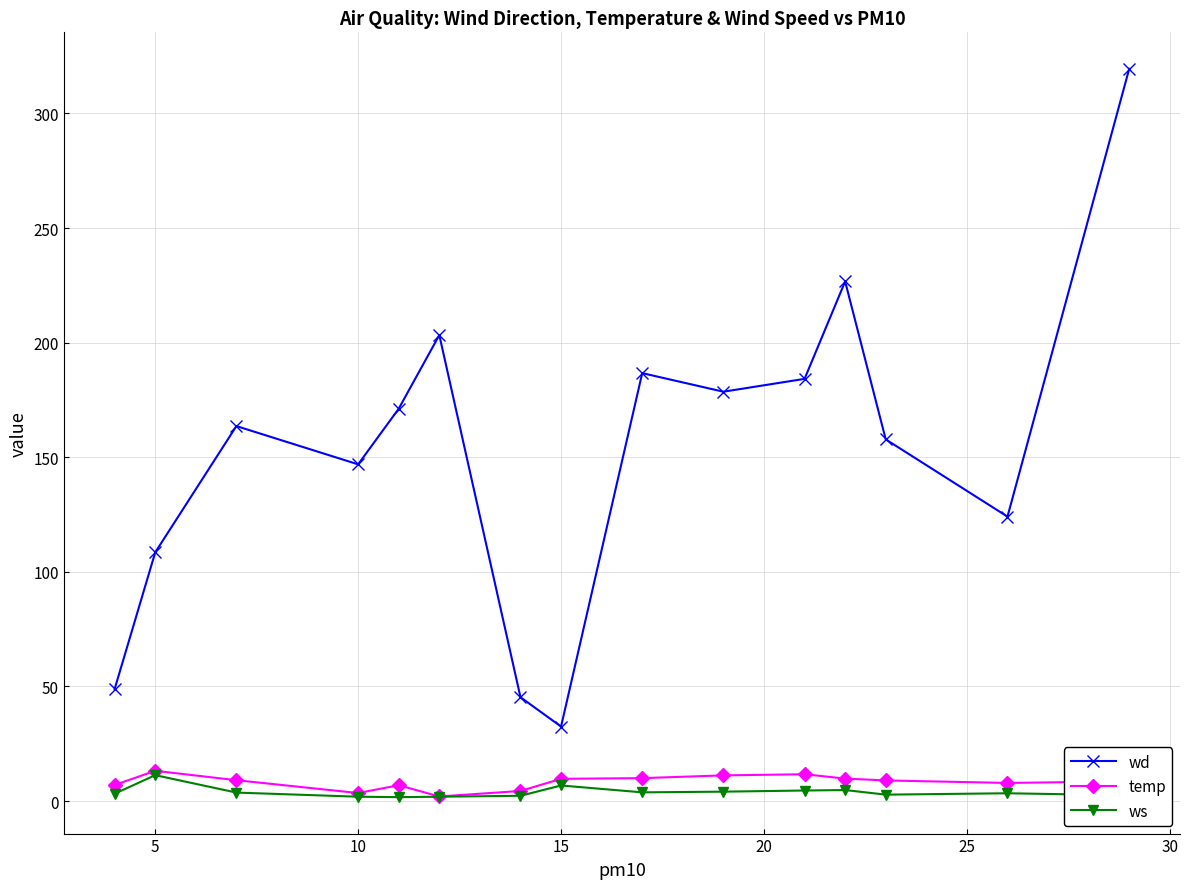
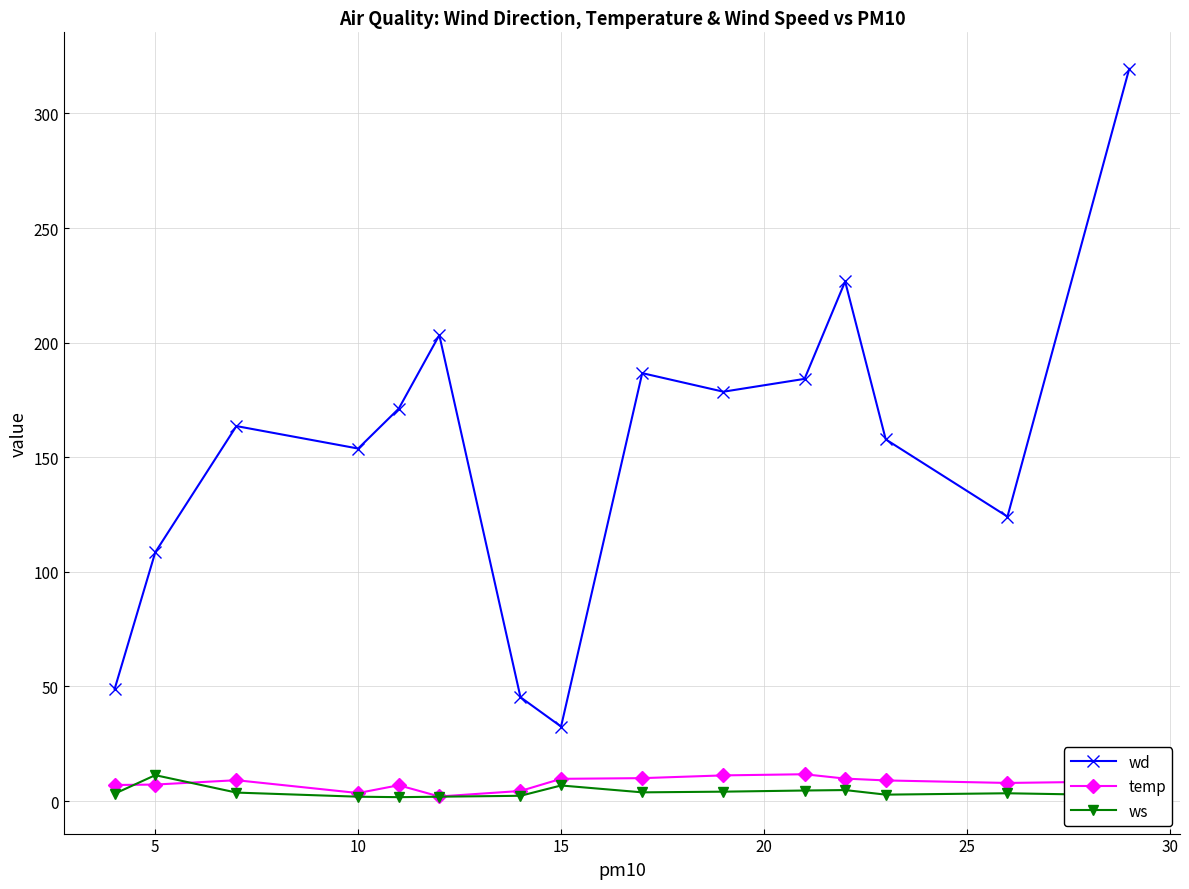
  {
    "wd": {
      "5": 109,
-     "10": 147,
+     "10": 154,
      "15": 33
    },
    "temp": {
-     "5": 13,
+     "5": 7,
      "10": 4,
      "15": 10
    },
    "ws": {
      "5": 11,
      "10": 2,
      "15": 7
    }
  }
